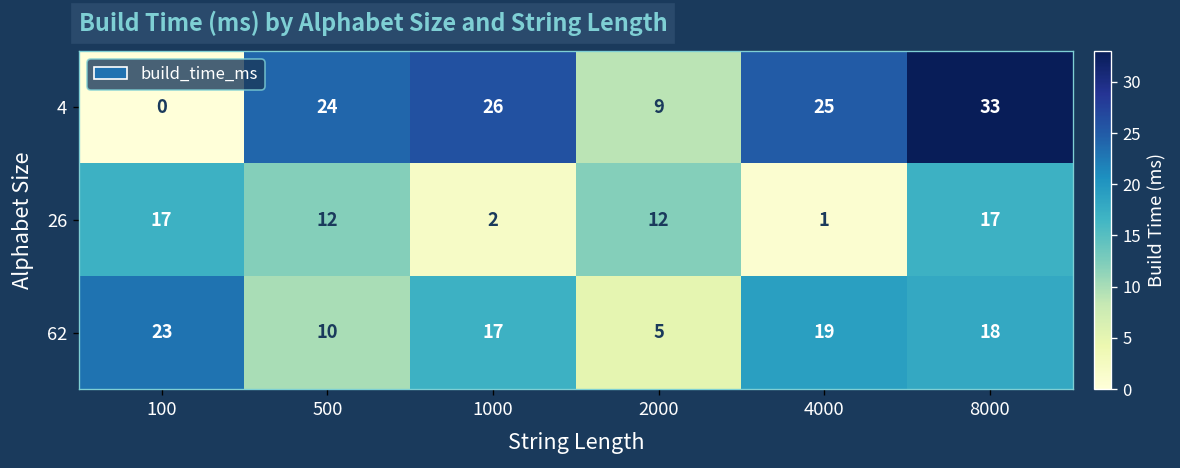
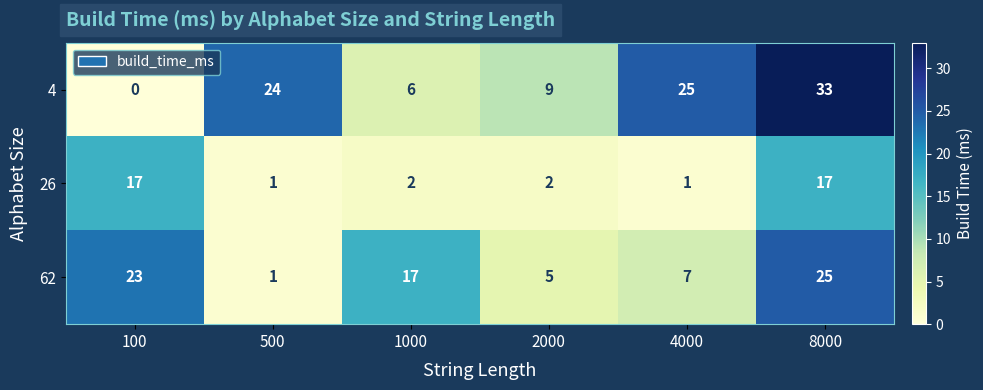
  {
    "4": {
      "100": 0,
      "500": 24,
-     "1000": 26,
+     "1000": 6,
      "2000": 9,
      "4000": 25,
      "8000": 33
    },
    "26": {
      "100": 17,
-     "500": 12,
+     "500": 1,
      "1000": 2,
-     "2000": 12,
+     "2000": 2,
      "4000": 1,
      "8000": 17
    },
    "62": {
      "100": 23,
-     "500": 10,
+     "500": 1,
      "1000": 17,
      "2000": 5,
-     "4000": 19,
-     "8000": 18
+     "4000": 7,
+     "8000": 25
    }
  }
